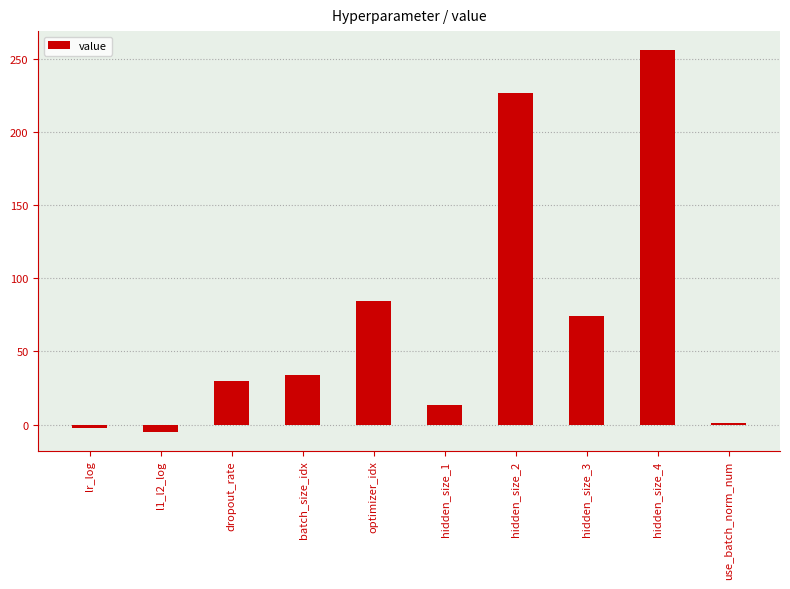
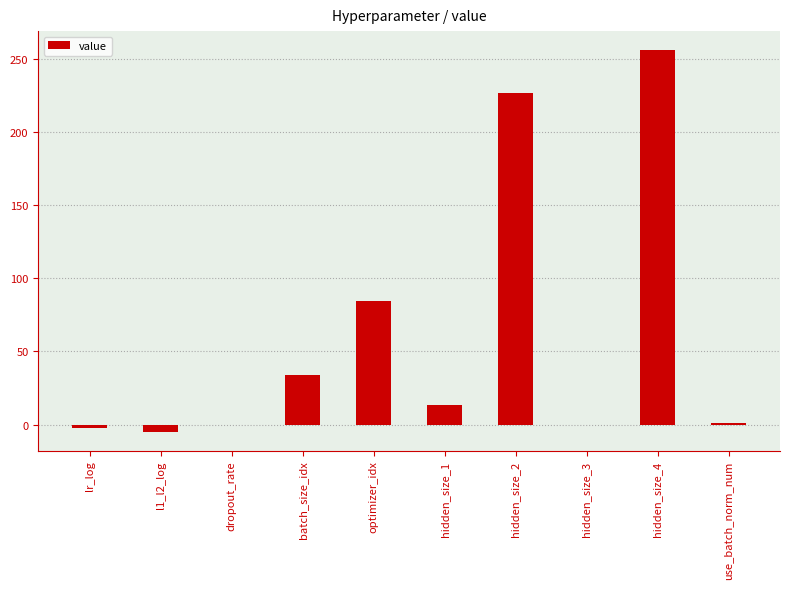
  {
    "lr_log": -2,
    "l1_l2_log": -5,
-   "dropout_rate": 30,
+   "dropout_rate": 0,
    "batch_size_idx": 34,
    "optimizer_idx": 84,
    "hidden_size_1": 13,
    "hidden_size_2": 227,
-   "hidden_size_3": 74,
+   "hidden_size_3": 0,
    "hidden_size_4": 256
  }
